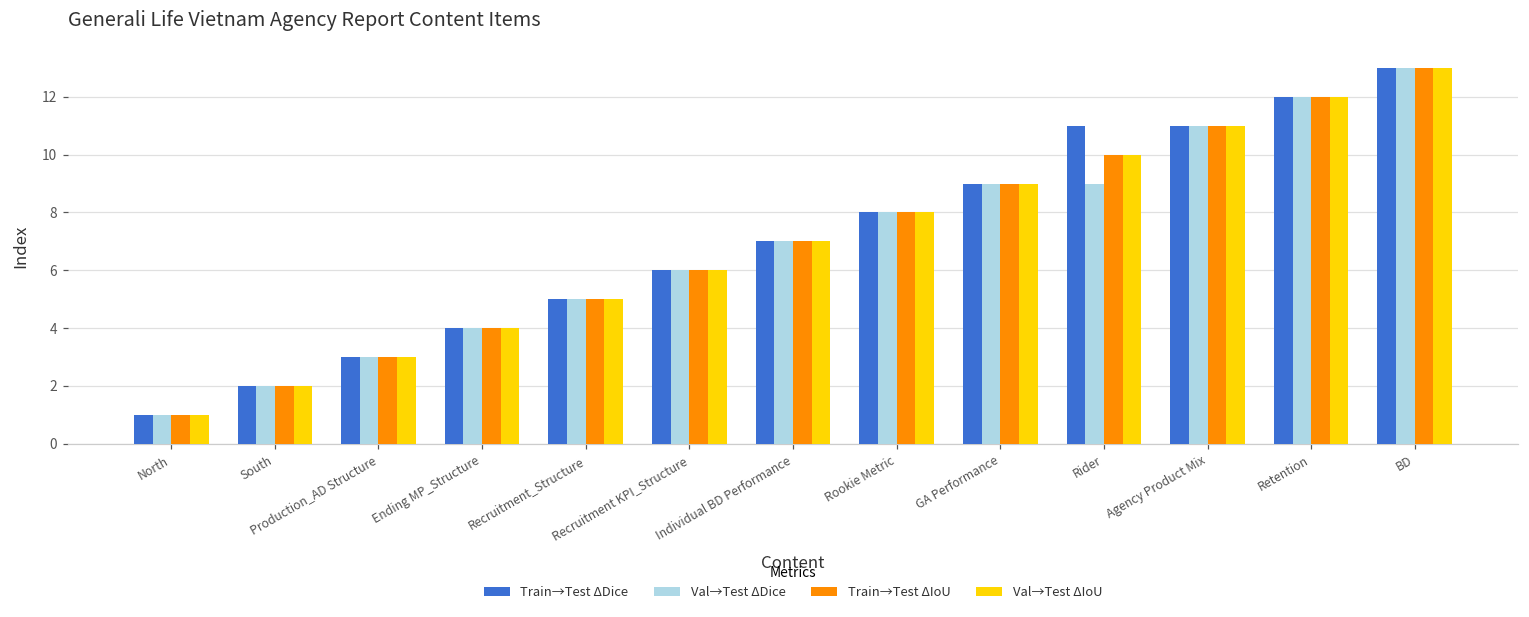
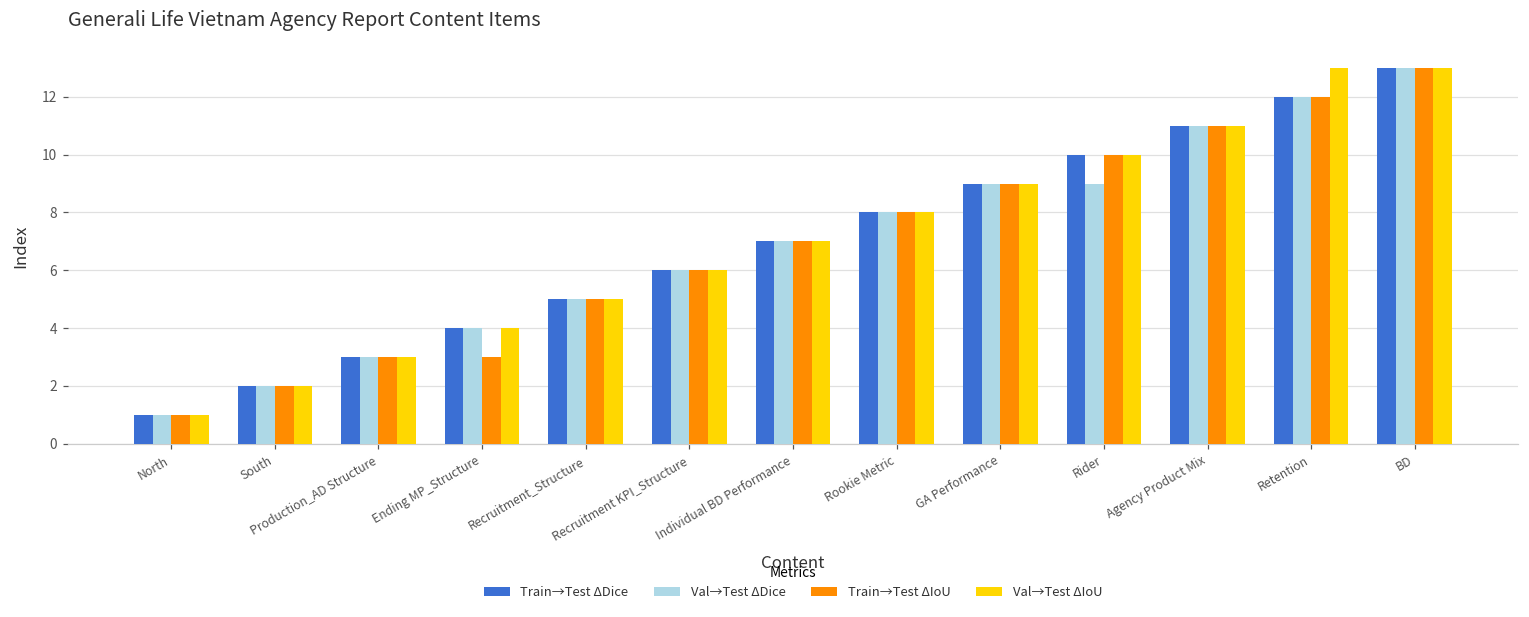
  {
    "Train→Test ΔDice": {
      "North": 1,
      "South": 2,
      "Production_AD Structure": 3,
      "Ending MP_Structure": 4,
      "Recruitment_Structure": 5,
      "Recruitment KPI_Structure": 6,
      "Individual BD Performance": 7,
      "Rookie Metric": 8,
      "GA Performance": 9,
-     "Rider": 11,
+     "Rider": 10,
      "Agency Product Mix": 11,
      "Retention": 12,
      "BD": 13
    },
    "Val→Test ΔDice": {
      "North": 1,
      "South": 2,
      "Production_AD Structure": 3,
      "Ending MP_Structure": 4,
      "Recruitment_Structure": 5,
      "Recruitment KPI_Structure": 6,
      "Individual BD Performance": 7,
      "Rookie Metric": 8,
      "GA Performance": 9,
      "Rider": 9,
      "Agency Product Mix": 11,
      "Retention": 12,
      "BD": 13
    },
    "Train→Test ΔIoU": {
      "North": 1,
      "South": 2,
      "Production_AD Structure": 3,
-     "Ending MP_Structure": 4,
+     "Ending MP_Structure": 3,
      "Recruitment_Structure": 5,
      "Recruitment KPI_Structure": 6,
      "Individual BD Performance": 7,
      "Rookie Metric": 8,
      "GA Performance": 9,
      "Rider": 10,
      "Agency Product Mix": 11,
      "Retention": 12,
      "BD": 13
    },
    "Val→Test ΔIoU": {
      "North": 1,
      "South": 2,
      "Production_AD Structure": 3,
      "Ending MP_Structure": 4,
      "Recruitment_Structure": 5,
      "Recruitment KPI_Structure": 6,
      "Individual BD Performance": 7,
      "Rookie Metric": 8,
      "GA Performance": 9,
      "Rider": 10,
      "Agency Product Mix": 11,
-     "Retention": 12,
+     "Retention": 13,
      "BD": 13
    }
  }
